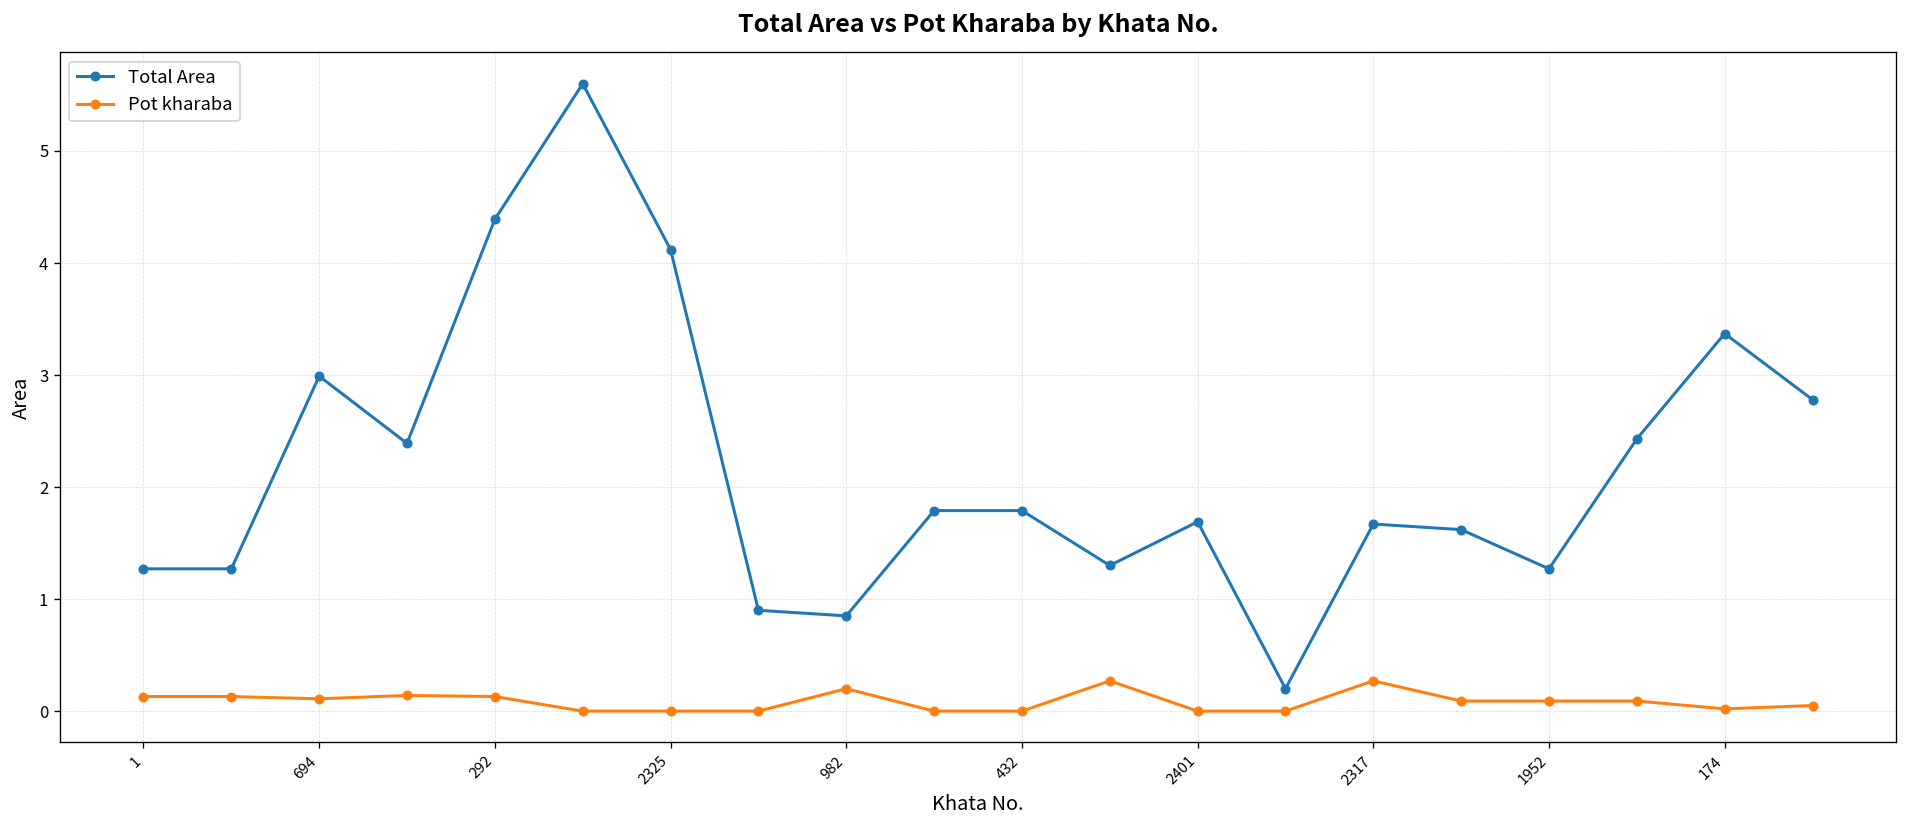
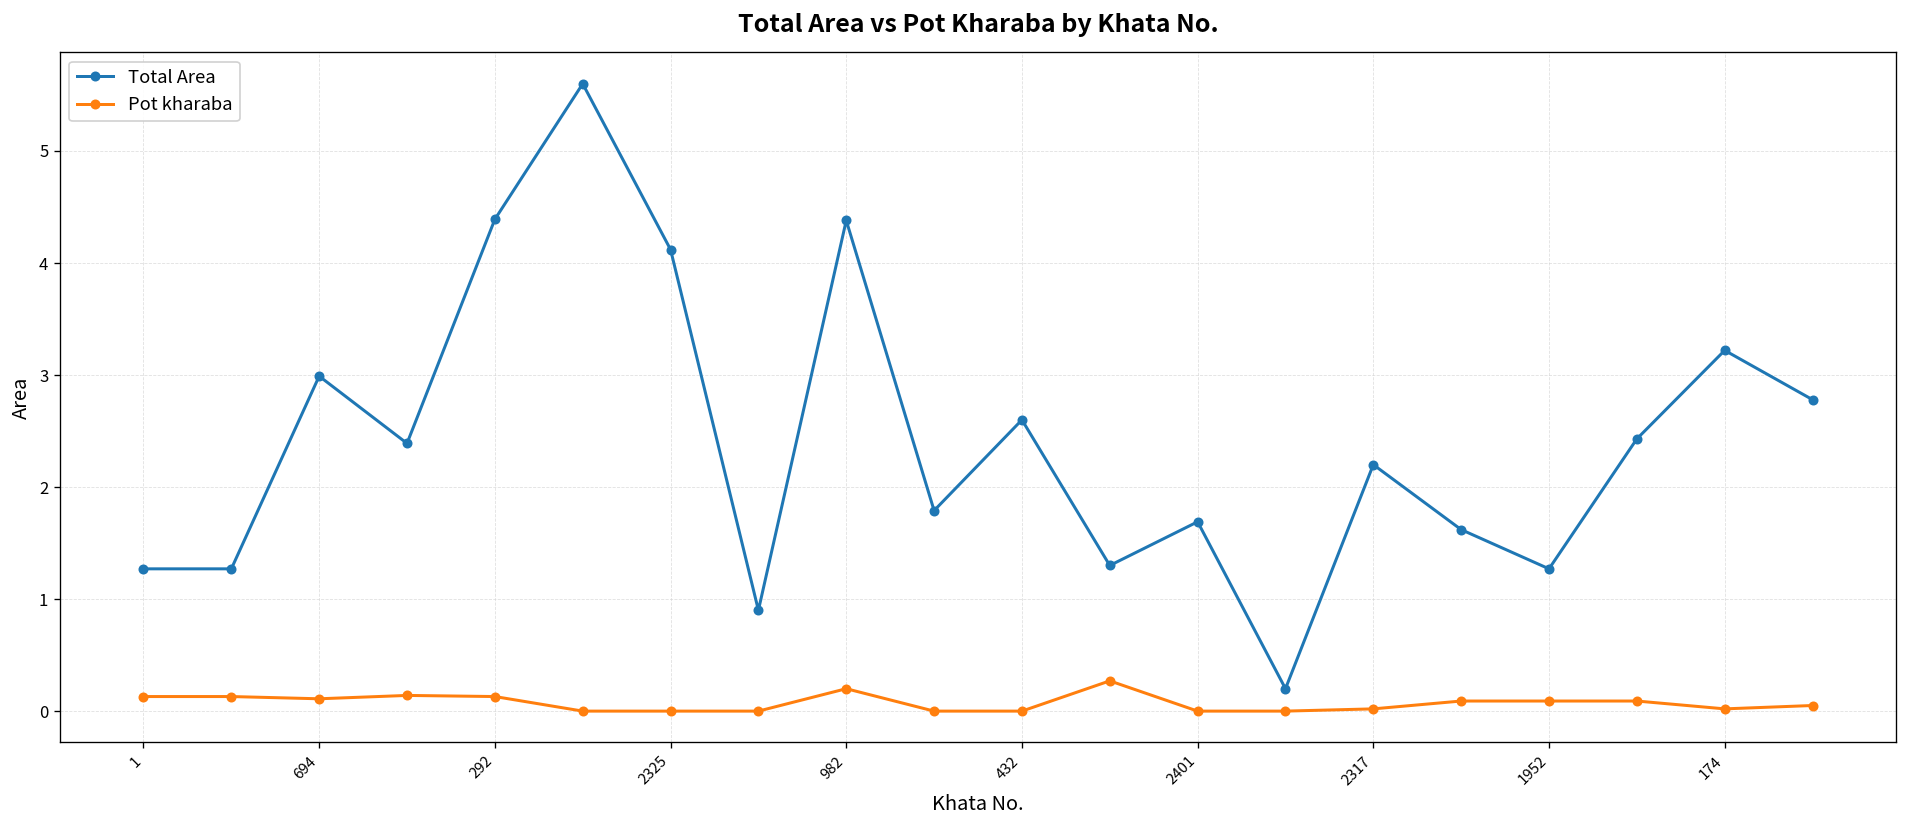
  {
    "Total Area": {
      "694": 3.0,
      "292": 4.4,
      "2325": 4.1,
-     "982": 0.9,
-     "432": 1.8,
+     "982": 4.4,
+     "432": 2.6,
      "2401": 1.7,
-     "2317": 1.7,
+     "2317": 2.2,
      "1952": 1.3,
-     "174": 3.4
+     "174": 3.2
    },
    "Pot kharaba": {
      "694": 0.1,
      "292": 0.1,
      "2325": 0.0,
      "982": 0.2,
      "432": 0.0,
      "2401": 0.0,
-     "2317": 0.3,
+     "2317": 0.0,
      "1952": 0.1,
      "174": 0.0
    }
  }
